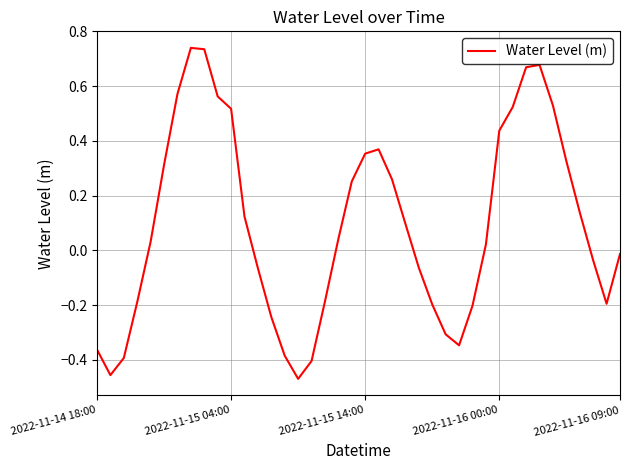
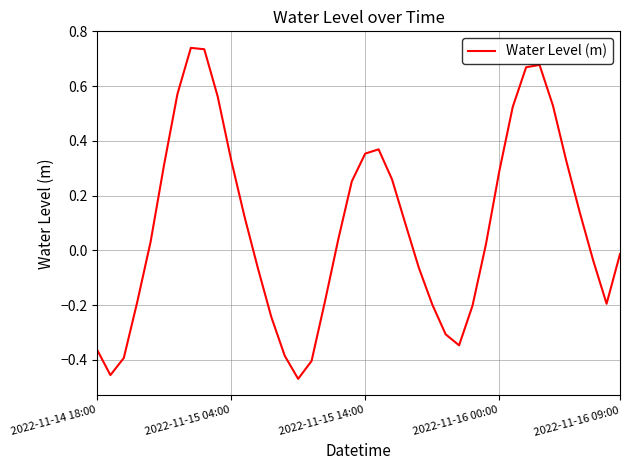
  {
    "2022-11-14 18:00": -0.36,
-   "2022-11-15 04:00": 0.52,
+   "2022-11-15 04:00": 0.33,
    "2022-11-15 14:00": 0.35,
-   "2022-11-16 00:00": 0.44,
+   "2022-11-16 00:00": 0.29,
    "2022-11-16 09:00": -0.01
  }
